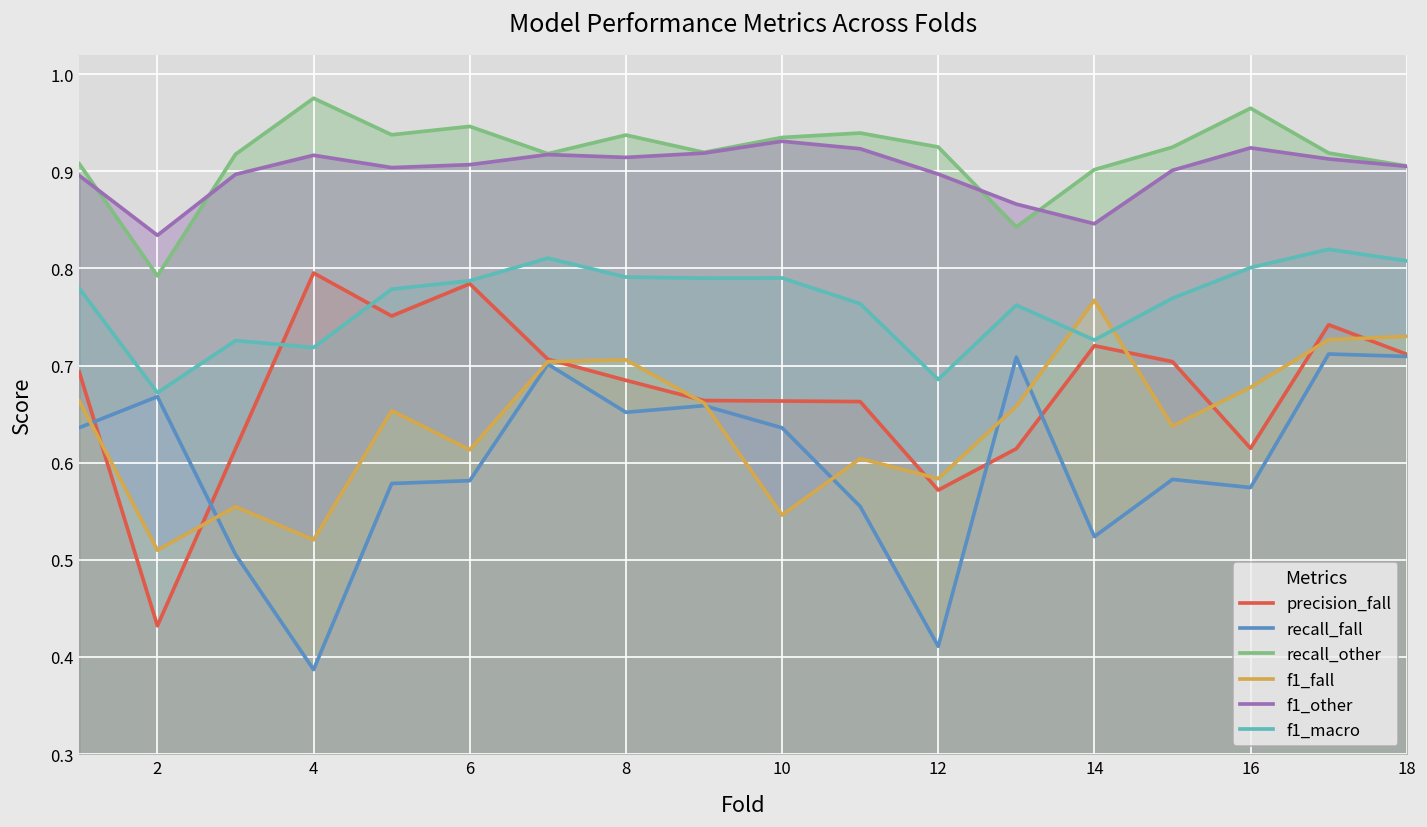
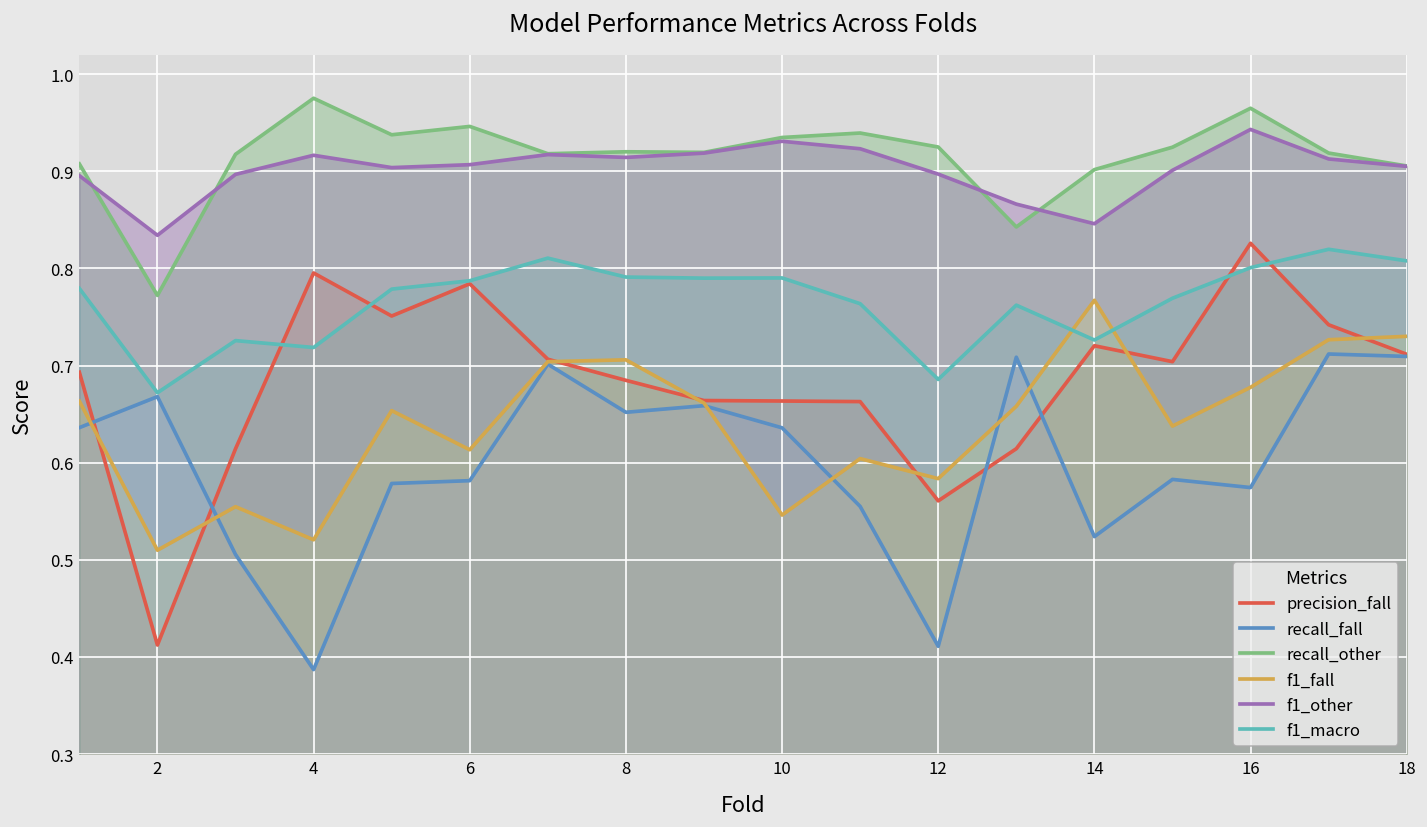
  {
    "precision_fall": {
-     "2": 0.43,
+     "2": 0.41,
      "4": 0.80,
      "8": 0.68,
      "10": 0.66,
-     "12": 0.57,
+     "12": 0.56,
      "14": 0.72,
-     "16": 0.61
+     "16": 0.83
    },
    "recall_other": {
-     "2": 0.79,
+     "2": 0.77,
      "4": 0.98,
      "6": 0.95,
-     "8": 0.94,
+     "8": 0.92,
      "10": 0.93,
      "12": 0.93,
      "14": 0.90,
      "16": 0.96
    },
    "f1_fall": {
      "2": 0.51,
      "4": 0.52,
      "6": 0.61,
      "8": 0.71,
      "10": 0.55,
      "12": 0.58,
      "14": 0.77,
      "16": 0.68,
      "18": 0.73
    },
    "f1_other": {
      "2": 0.83,
      "4": 0.92,
      "6": 0.91,
      "8": 0.91,
      "10": 0.93,
      "12": 0.90,
      "14": 0.85,
-     "16": 0.92
+     "16": 0.94
    }
  }
